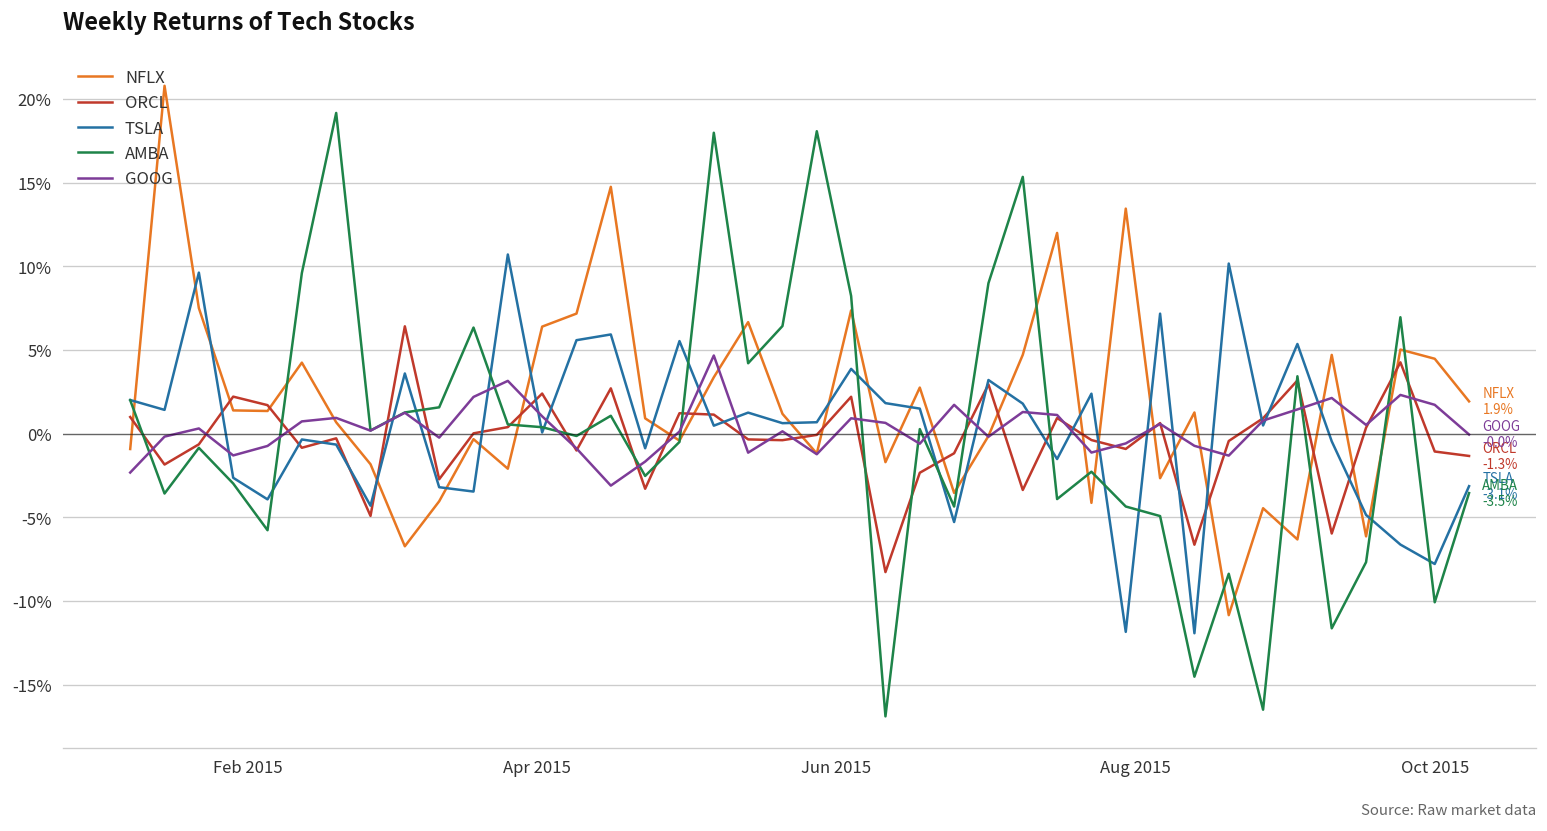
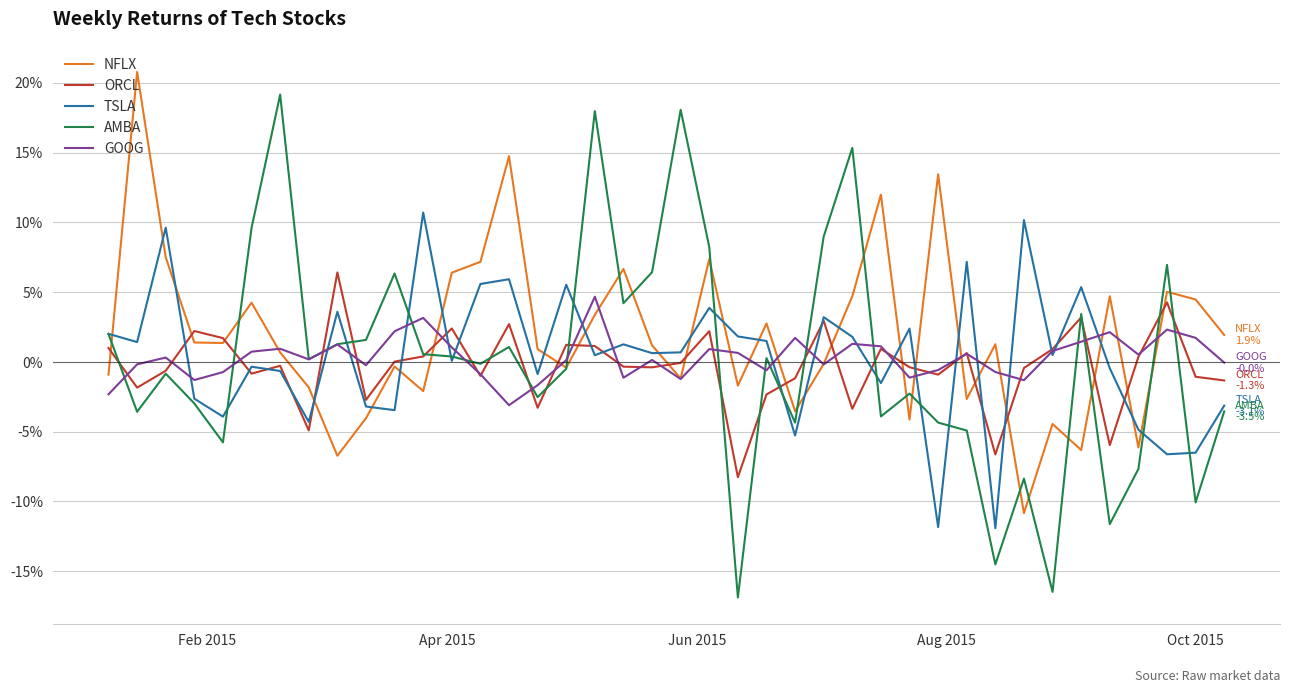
  {
    "NFLX": {
      "Oct 2015": "4.5%"
    },
    "ORCL": {
      "Oct 2015": "-1.1%"
    },
    "TSLA": {
-     "Oct 2015": "-7.8%"
+     "Oct 2015": "-6.5%"
    },
    "AMBA": {
      "Oct 2015": "-10.1%"
    },
    "GOOG": {
      "Oct 2015": "1.7%"
    }
  }
